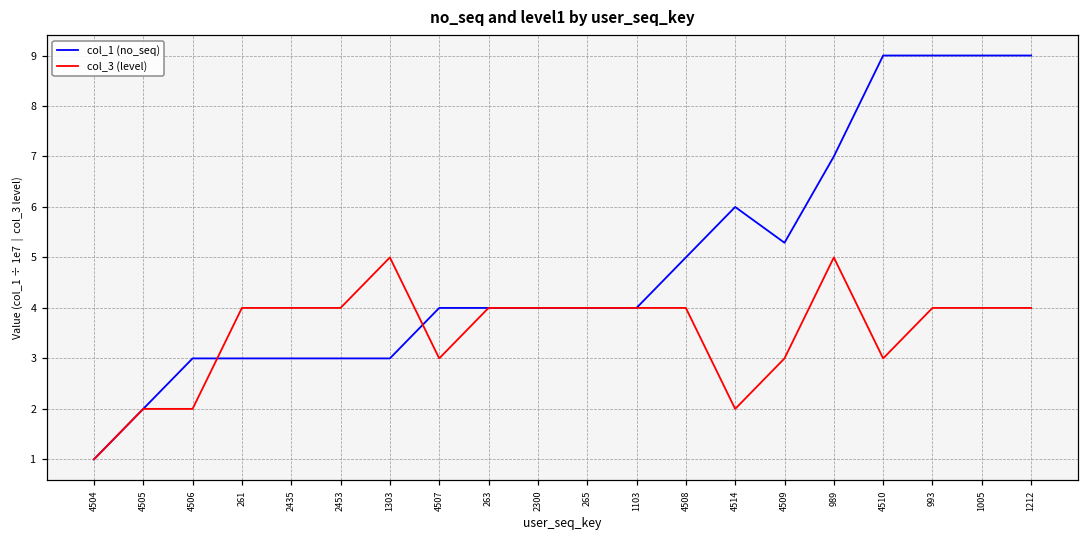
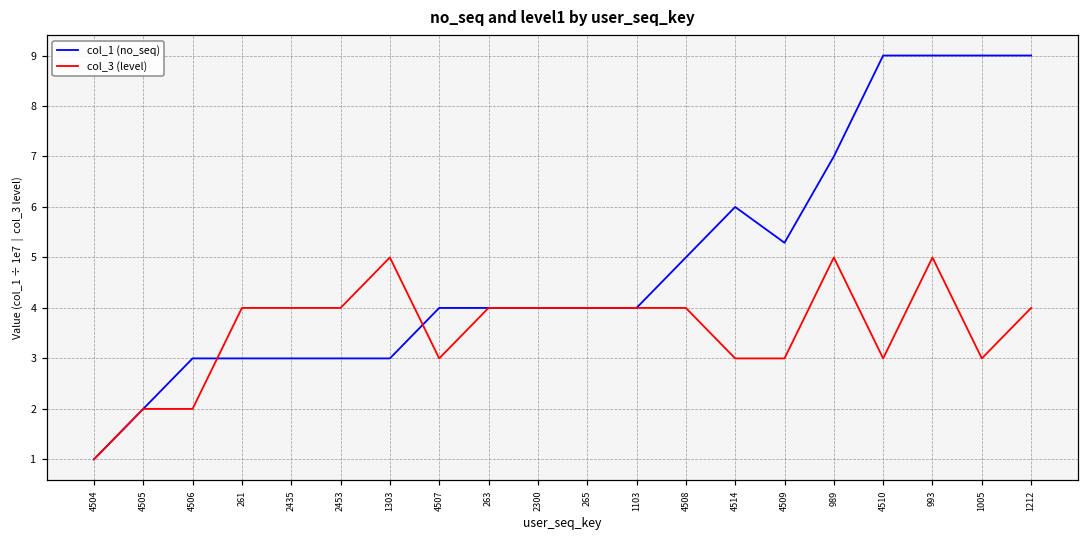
  {
    "col_1 (no_seq)": {
      "4506": 3,
      "261": 3,
      "2435": 3,
      "2453": 3,
      "1303": 3,
      "4507": 4,
      "4508": 5,
      "4514": 6,
      "4509": 5.3,
      "989": 7,
      "4510": 9,
      "993": 9,
      "1005": 9,
      "1212": 9
    },
    "col_3 (level)": {
      "4506": 2,
      "261": 4,
      "2435": 4,
      "2453": 4,
      "1303": 5,
      "4507": 3,
      "4508": 4,
-     "4514": 2,
+     "4514": 3,
      "4509": 3,
      "989": 5,
      "4510": 3,
-     "993": 4,
-     "1005": 4,
+     "993": 5,
+     "1005": 3,
      "1212": 4
    }
  }
